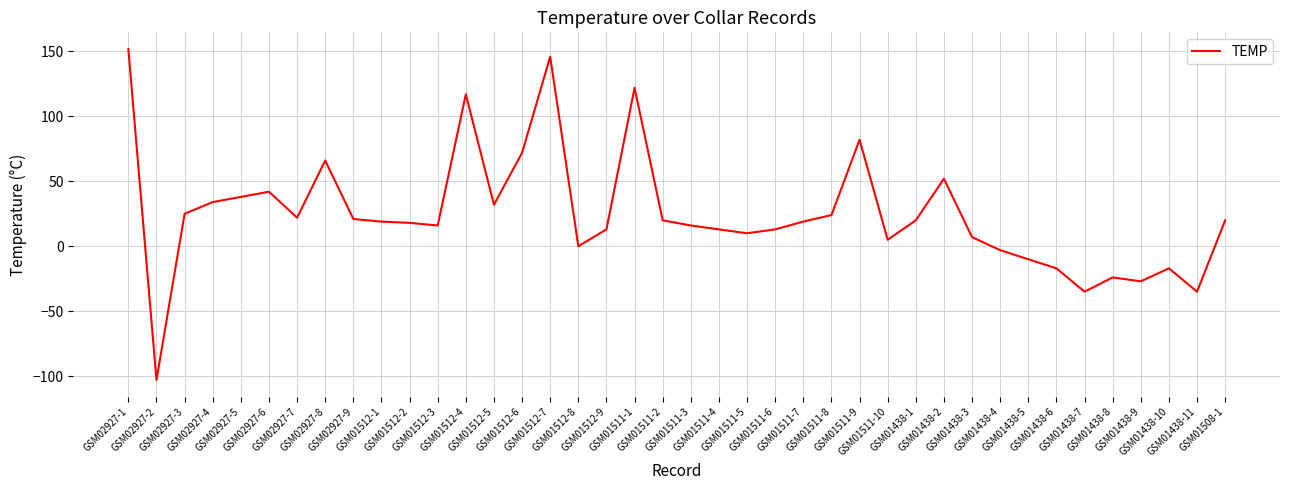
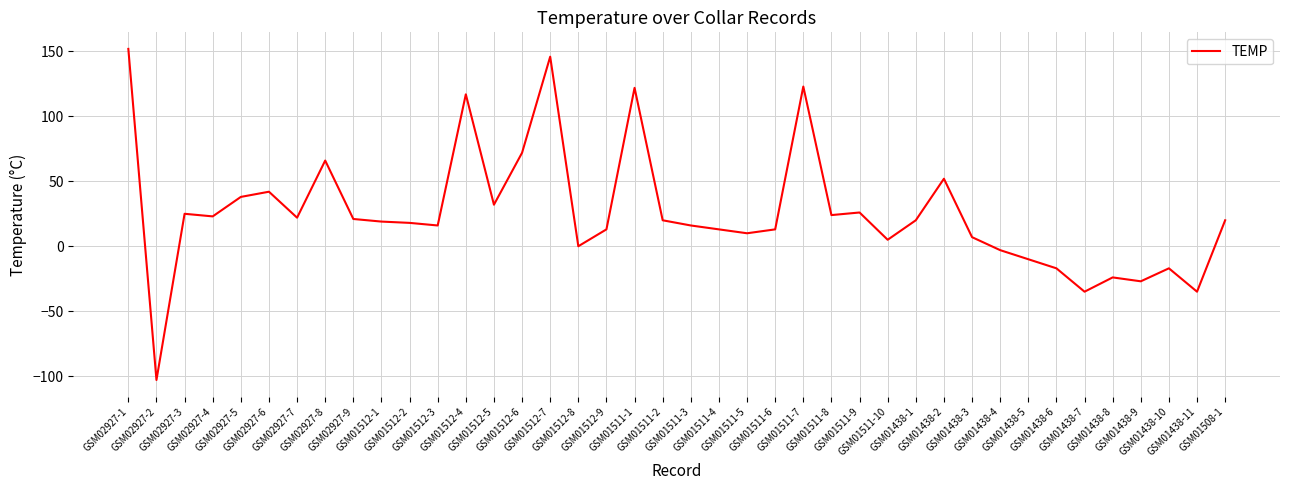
  {
    "GSM02927-1": 152,
    "GSM02927-2": -103,
    "GSM02927-3": 25,
-   "GSM02927-4": 34,
+   "GSM02927-4": 23,
    "GSM02927-5": 38,
    "GSM02927-6": 42,
    "GSM02927-7": 22,
    "GSM02927-8": 66,
    "GSM02927-9": 21,
    "GSM01512-1": 19,
    "GSM01512-2": 18,
    "GSM01512-3": 16,
    "GSM01512-4": 117,
    "GSM01512-5": 32,
    "GSM01512-6": 72,
    "GSM01512-7": 146,
    "GSM01512-8": 0,
    "GSM01512-9": 13,
    "GSM01511-1": 122,
    "GSM01511-2": 20,
    "GSM01511-3": 16,
    "GSM01511-4": 13,
    "GSM01511-5": 10,
    "GSM01511-6": 13,
-   "GSM01511-7": 19,
+   "GSM01511-7": 123,
    "GSM01511-8": 24,
-   "GSM01511-9": 82,
+   "GSM01511-9": 26,
    "GSM01511-10": 5,
    "GSM01438-1": 20,
    "GSM01438-2": 52,
    "GSM01438-3": 7,
    "GSM01438-4": -3,
    "GSM01438-5": -10,
    "GSM01438-6": -17,
    "GSM01438-7": -35,
    "GSM01438-8": -24,
    "GSM01438-9": -27,
    "GSM01438-10": -17,
    "GSM01438-11": -35,
    "GSM01508-1": 20
  }
